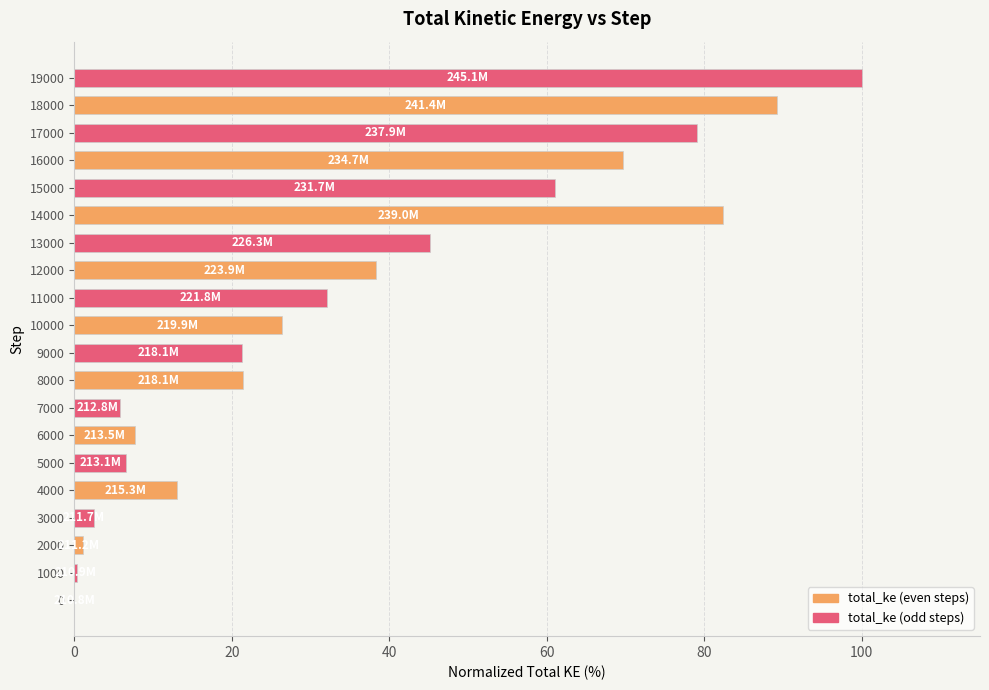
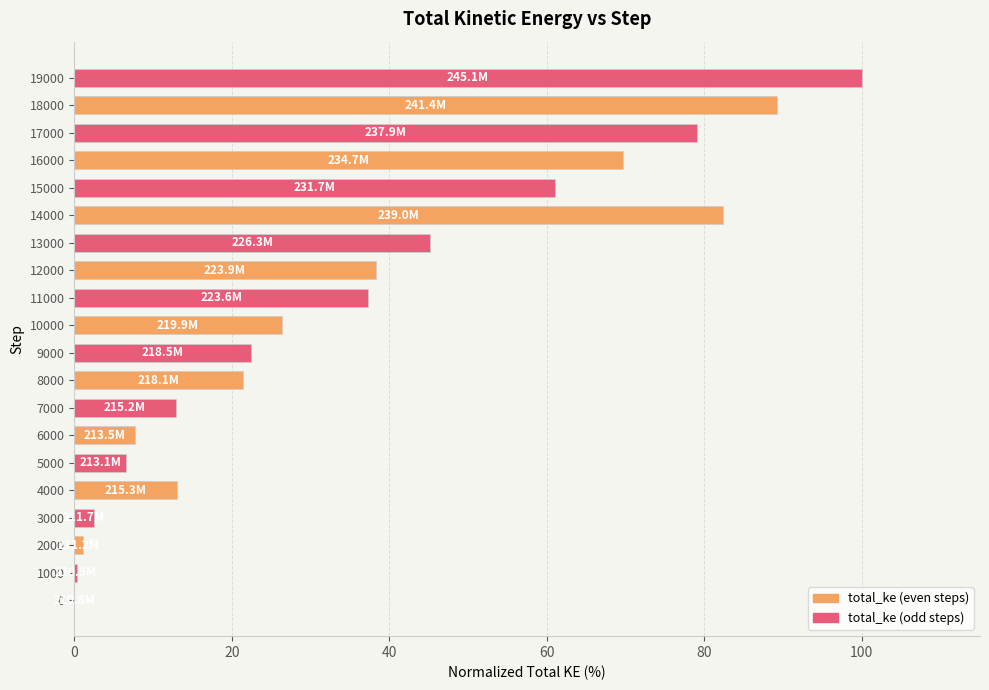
  {
-   "11000": "221.8M",
-   "9000": "218.1M",
-   "7000": "212.8M"
+   "11000": "223.6M",
+   "9000": "218.5M",
+   "7000": "215.2M"
  }
